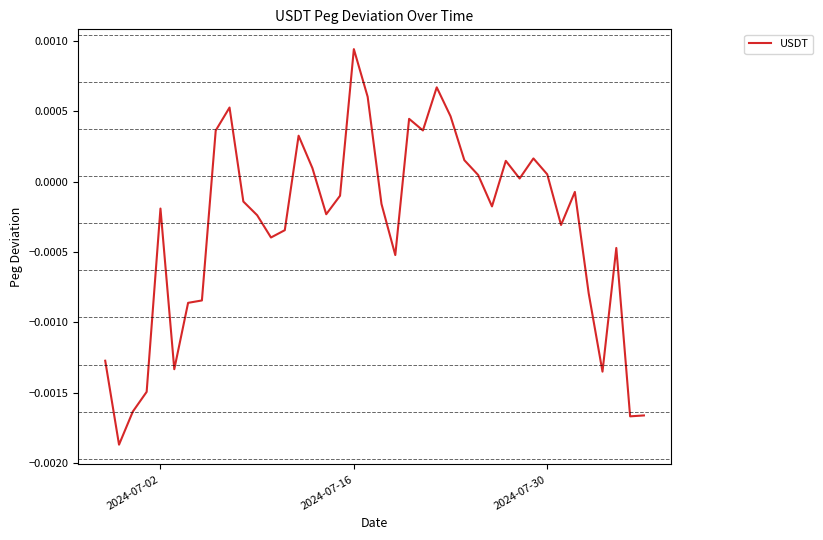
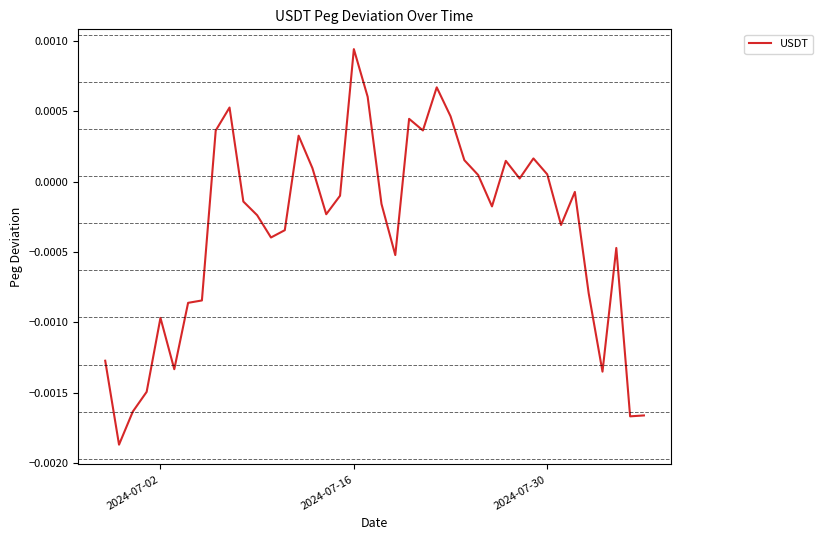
  {
-   "2024-07-02": -0.00019,
+   "2024-07-02": -0.00097,
    "2024-07-16": 0.00094,
    "2024-07-30": 0.00005
  }
